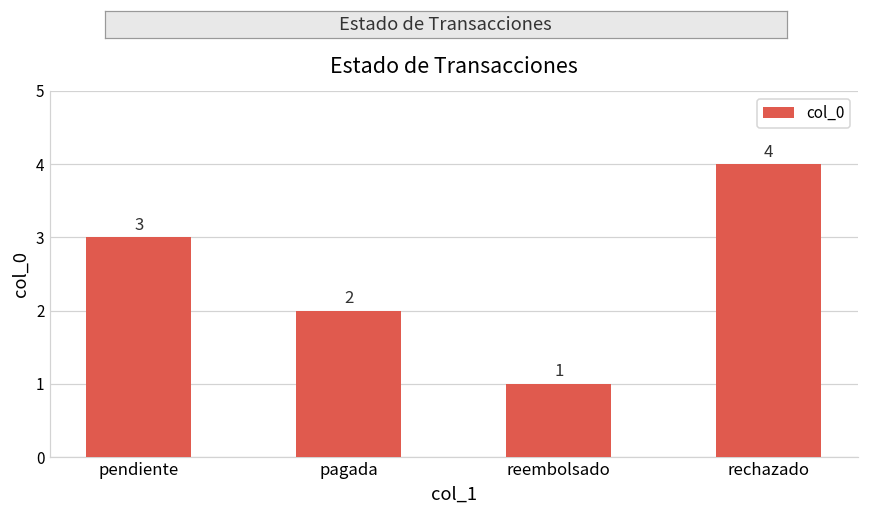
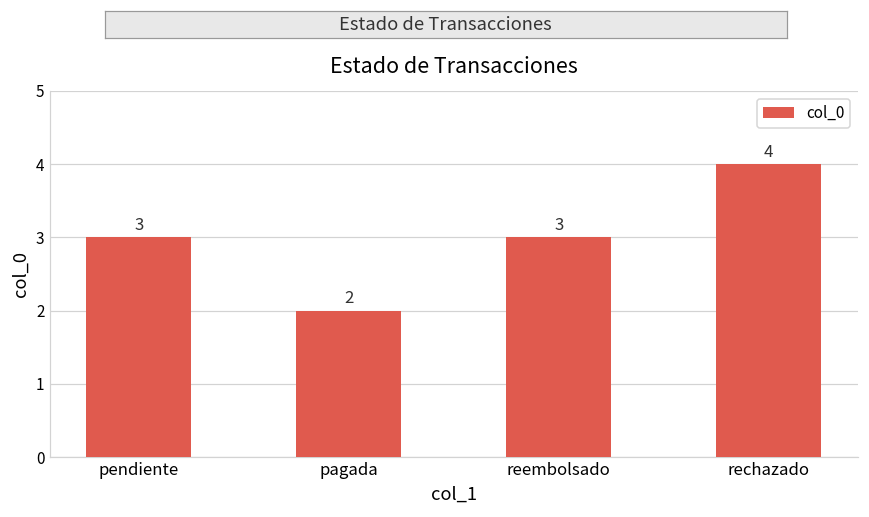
  {
    "pendiente": 3,
    "pagada": 2,
-   "reembolsado": 1,
+   "reembolsado": 3,
    "rechazado": 4
  }
